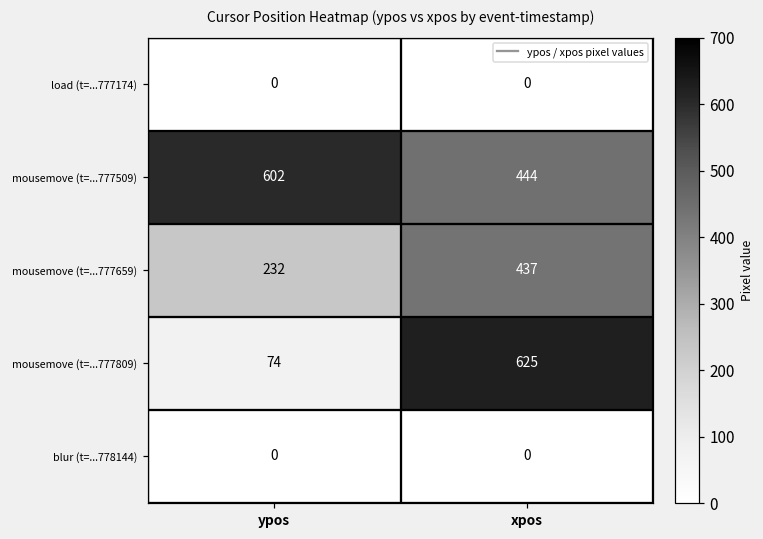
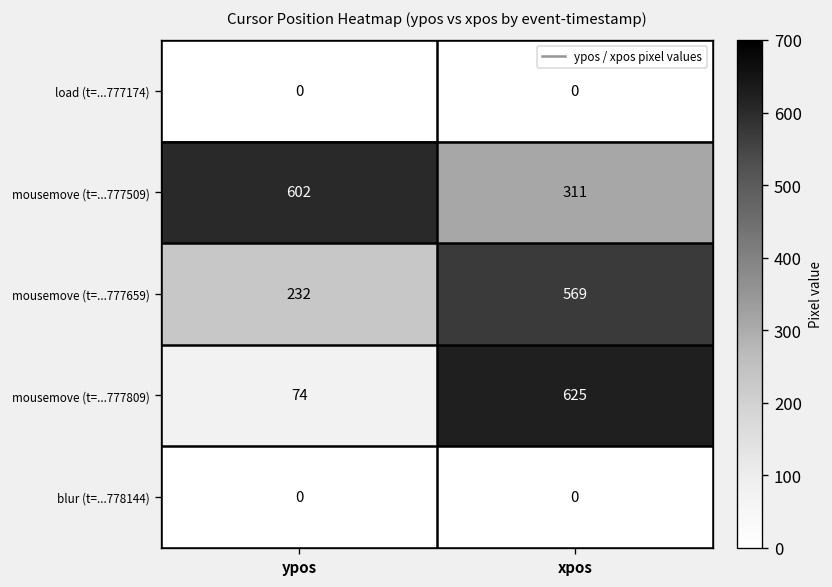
  {
    "load (t=...777174)": {
      "ypos": 0,
      "xpos": 0
    },
    "mousemove (t=...777509)": {
      "ypos": 602,
-     "xpos": 444
+     "xpos": 311
    },
    "mousemove (t=...777659)": {
      "ypos": 232,
-     "xpos": 437
+     "xpos": 569
    },
    "mousemove (t=...777809)": {
      "ypos": 74,
      "xpos": 625
    },
    "blur (t=...778144)": {
      "ypos": 0,
      "xpos": 0
    }
  }
